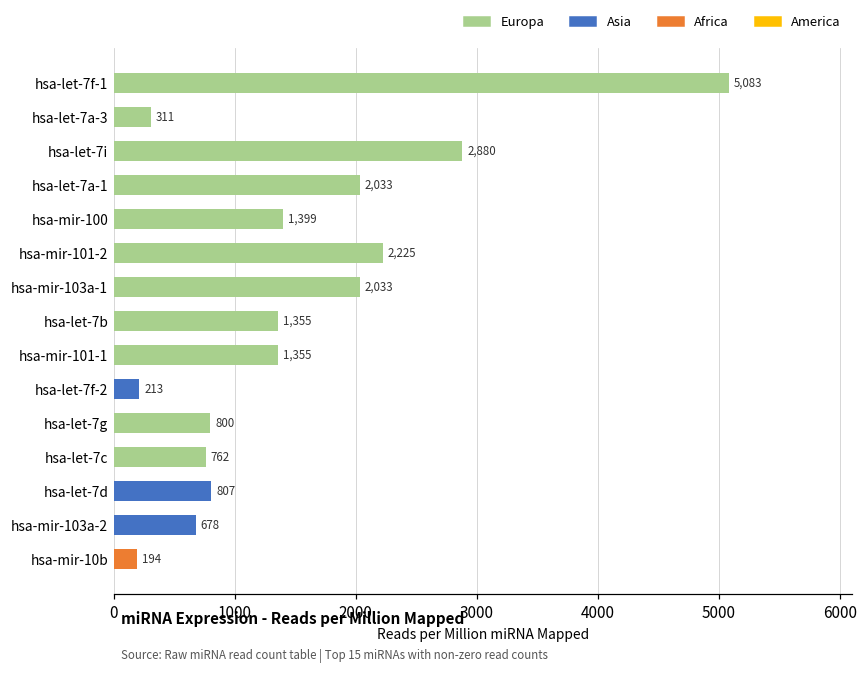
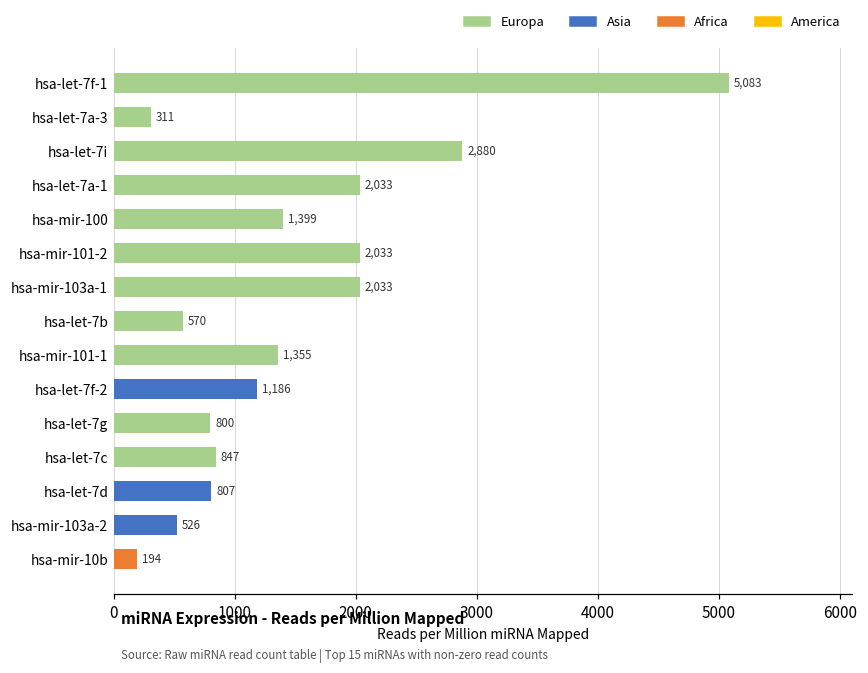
  {
    "hsa-let-7f-1": "5,083",
    "hsa-let-7a-3": "311",
    "hsa-let-7i": "2,880",
    "hsa-let-7a-1": "2,033",
    "hsa-mir-100": "1,399",
-   "hsa-mir-101-2": "2,225",
+   "hsa-mir-101-2": "2,033",
    "hsa-mir-103a-1": "2,033",
-   "hsa-let-7b": "1,355",
+   "hsa-let-7b": "570",
    "hsa-mir-101-1": "1,355",
-   "hsa-let-7f-2": "213",
+   "hsa-let-7f-2": "1,186",
    "hsa-let-7g": "800",
-   "hsa-let-7c": "762",
+   "hsa-let-7c": "847",
    "hsa-let-7d": "807",
-   "hsa-mir-103a-2": "678",
+   "hsa-mir-103a-2": "526",
    "hsa-mir-10b": "194"
  }
